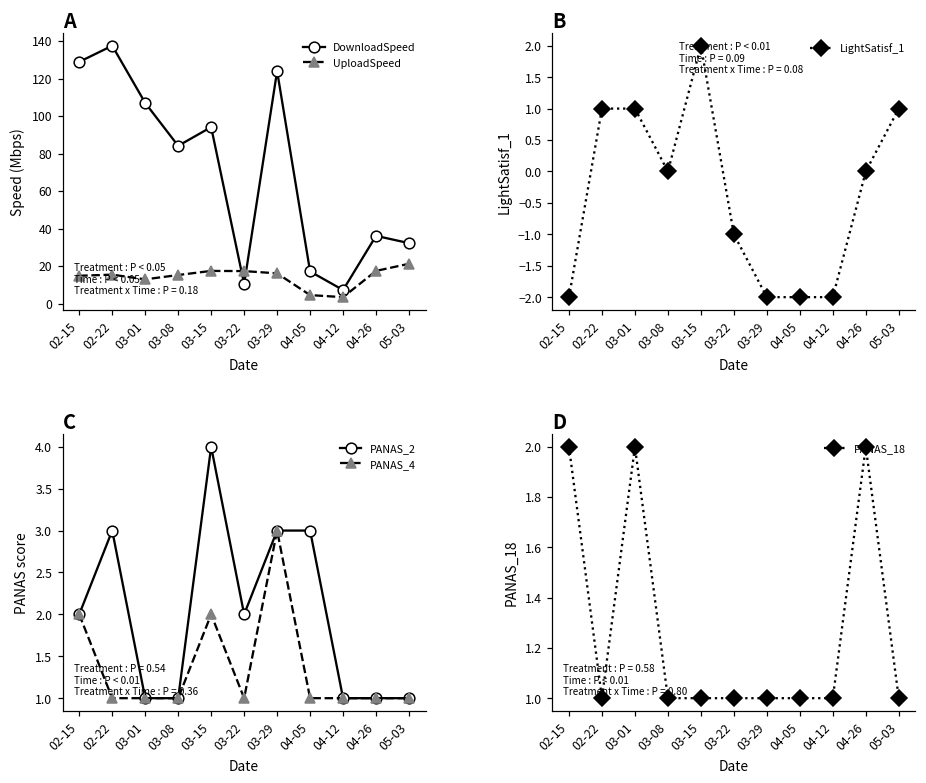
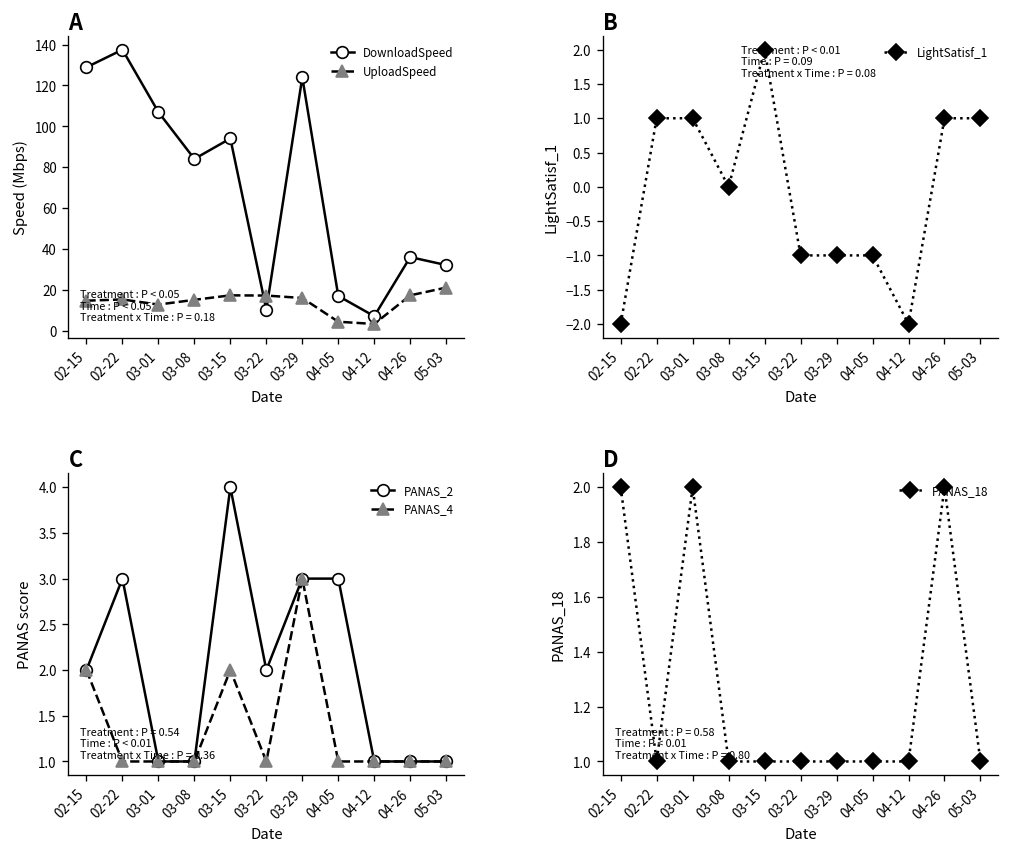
  {
    "B": {
      "02-15": -2,
      "02-22": 1,
      "03-01": 1,
      "03-08": 0,
      "03-22": -1,
-     "03-29": -2,
-     "04-05": -2,
+     "03-29": -1,
+     "04-05": -1,
      "04-12": -2,
-     "04-26": 0,
+     "04-26": 1,
      "05-03": 1
    },
    "D": {
      "02-15": 2.00,
      "03-01": 2.00,
      "03-15": 1.00,
      "03-22": 1.00,
      "03-29": 1.00,
      "04-05": 1.00,
      "04-12": 1.00,
      "04-26": 2.00,
      "05-03": 1.00
    }
  }
